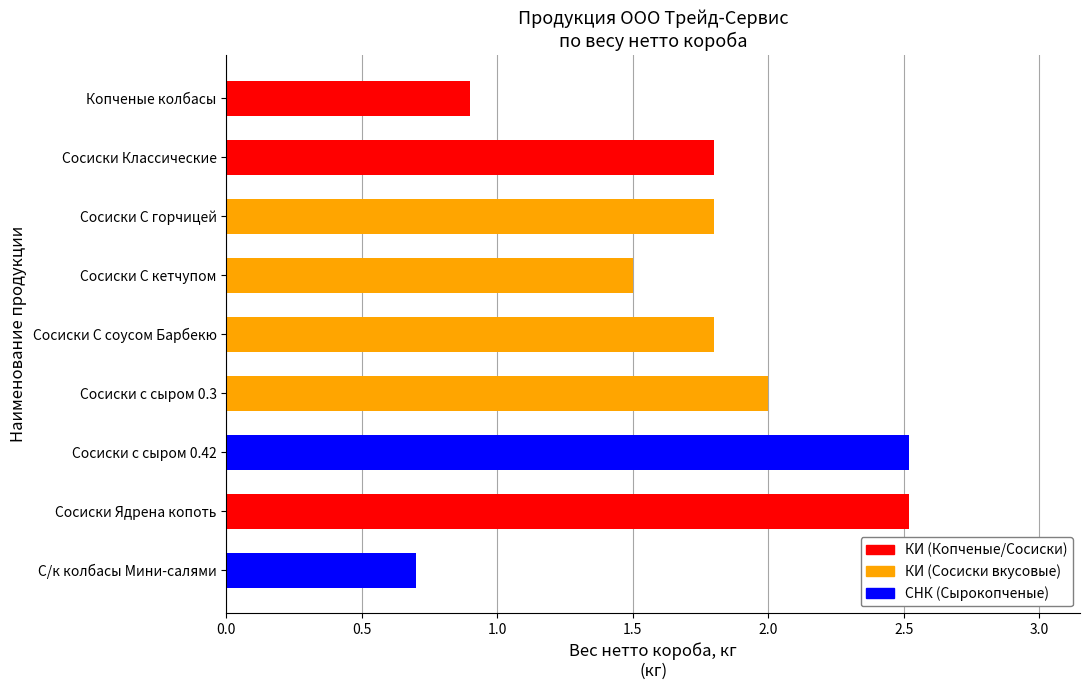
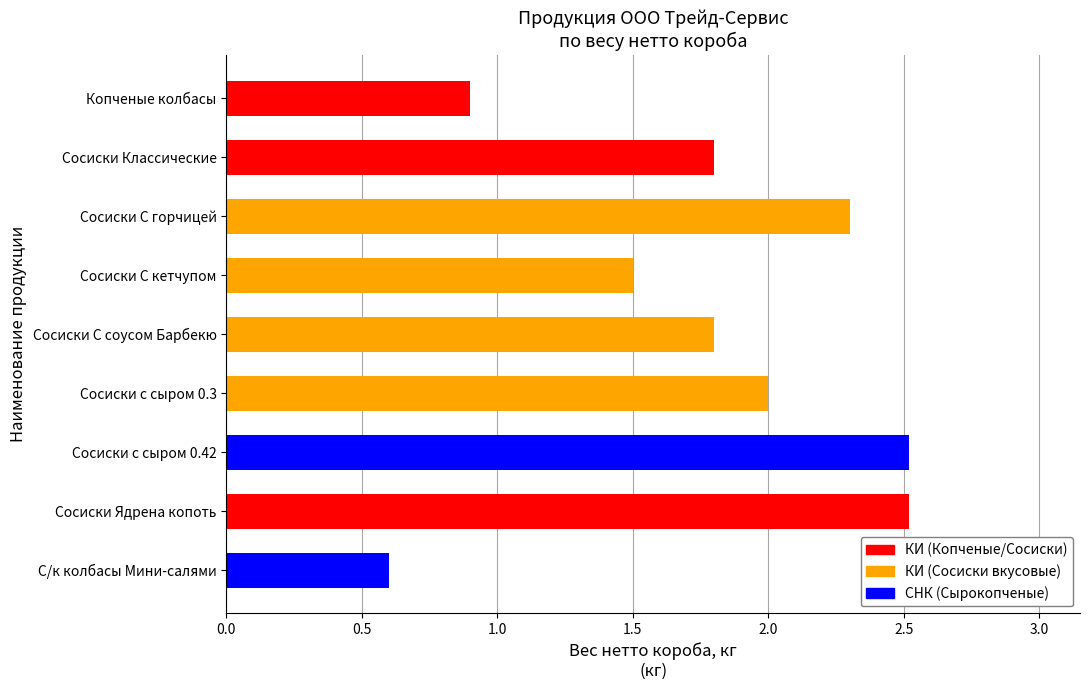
  {
    "Копченые колбасы": 0.9,
    "Сосиски Классические": 1.8,
-   "Сосиски С горчицей": 1.8,
+   "Сосиски С горчицей": 2.3,
    "Сосиски С кетчупом": 1.5,
    "Сосиски С соусом Барбекю": 1.8,
    "Сосиски с сыром 0.3": 2.0,
    "Сосиски с сыром 0.42": 2.52,
    "Сосиски Ядрена копоть": 2.52,
-   "С/к колбасы Мини-салями": 0.7
+   "С/к колбасы Мини-салями": 0.6
  }
